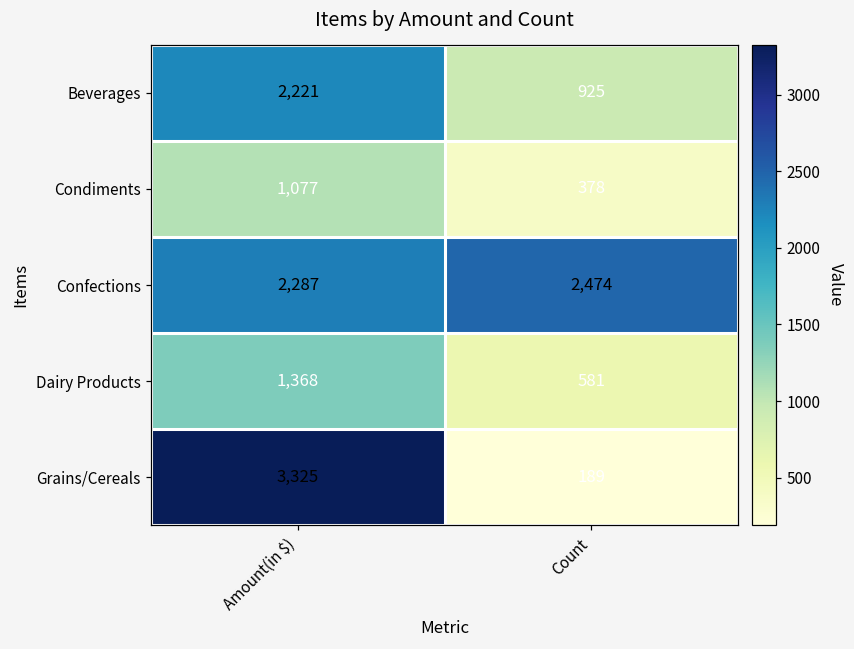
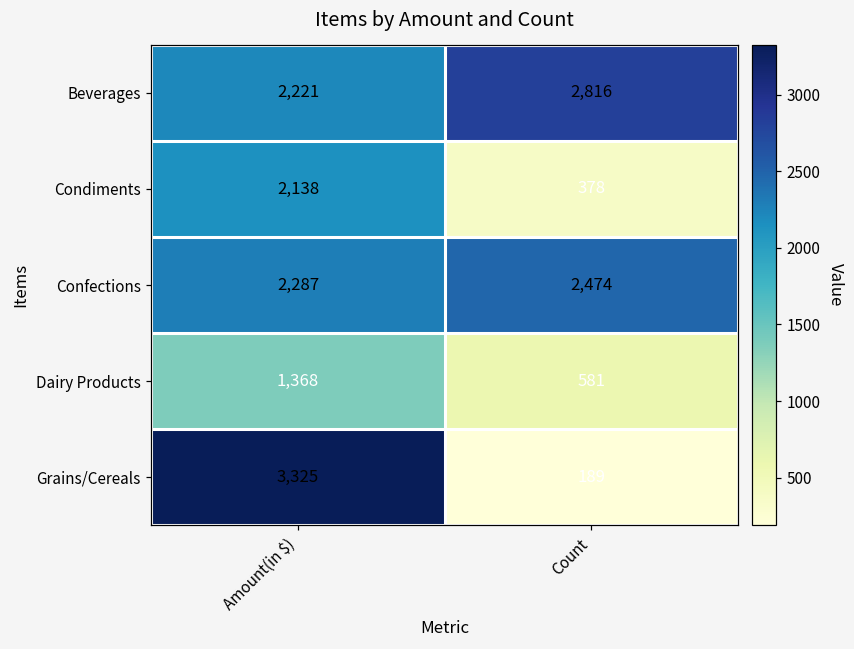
  {
    "Beverages": {
      "Amount(in $)": "2,221",
-     "Count": "925"
+     "Count": "2,816"
    },
    "Condiments": {
-     "Amount(in $)": "1,077",
+     "Amount(in $)": "2,138",
      "Count": "378"
    },
    "Confections": {
      "Amount(in $)": "2,287",
      "Count": "2,474"
    },
    "Dairy Products": {
      "Amount(in $)": "1,368",
      "Count": "581"
    },
    "Grains/Cereals": {
      "Amount(in $)": "3,325"
    }
  }
